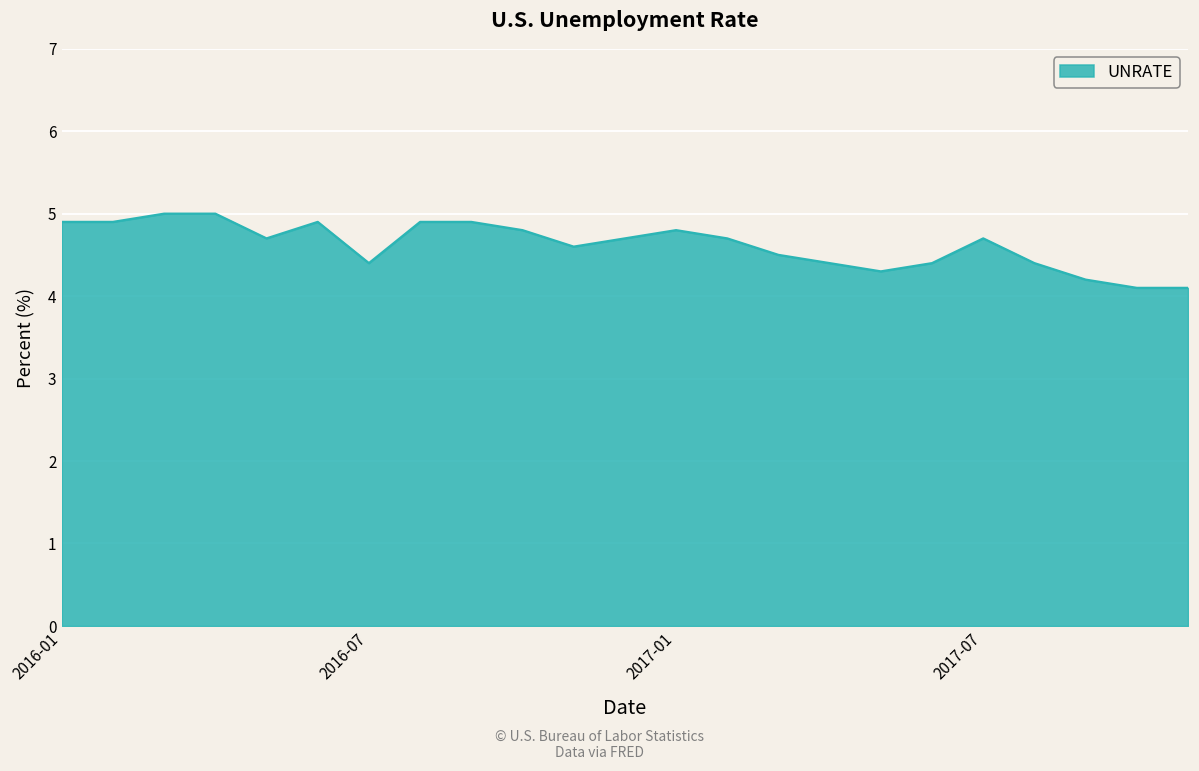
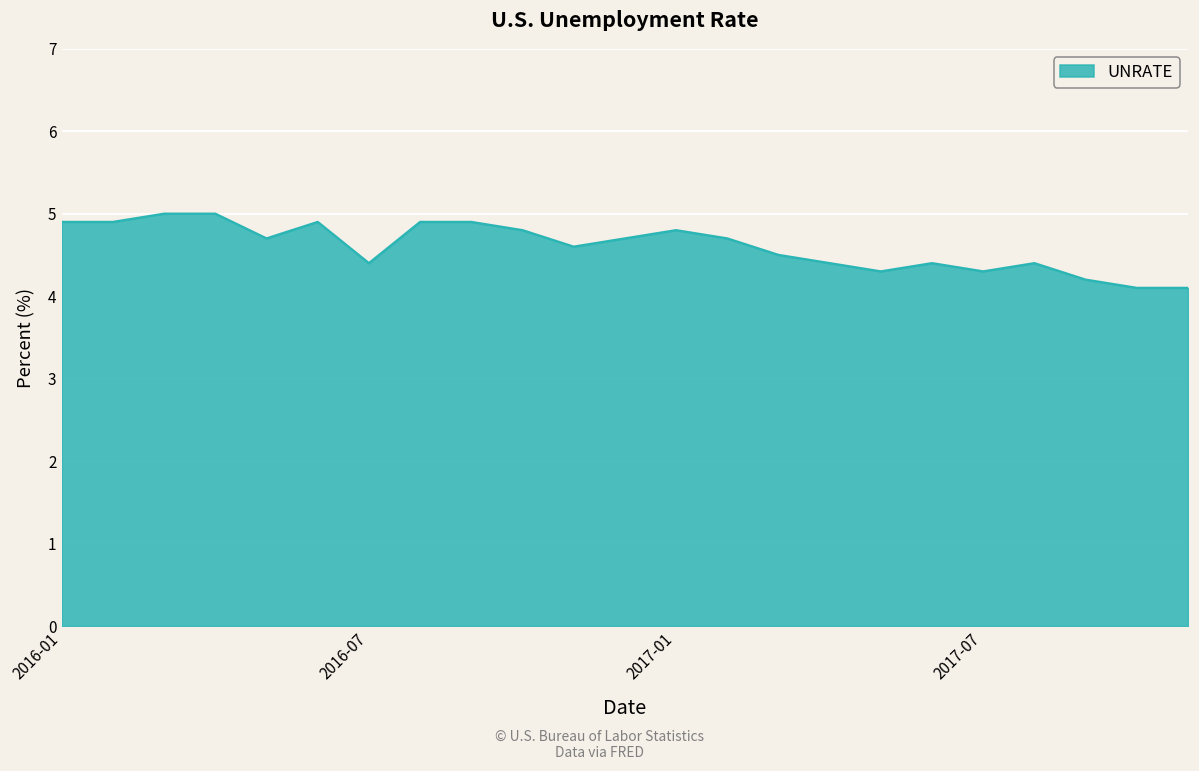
  {
    "2016-01": 4.9,
    "2016-07": 4.4,
    "2017-01": 4.8,
-   "2017-07": 4.7
+   "2017-07": 4.3
  }
